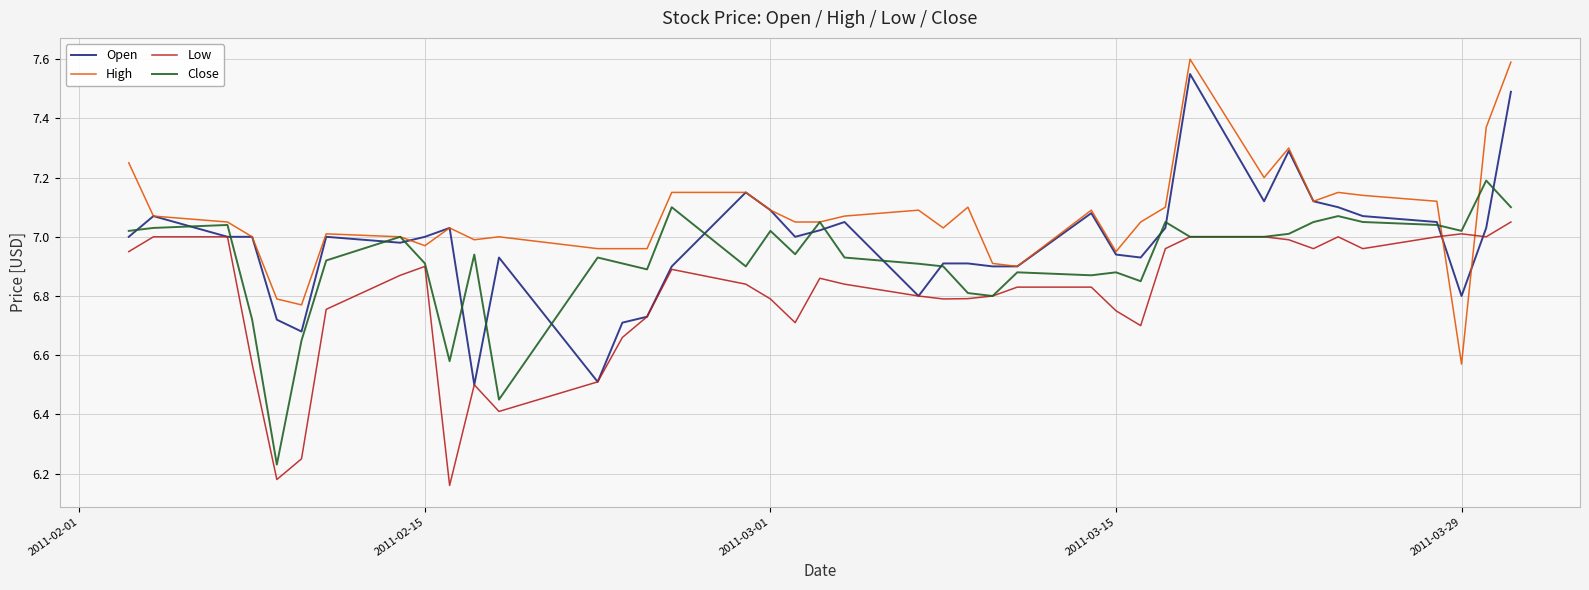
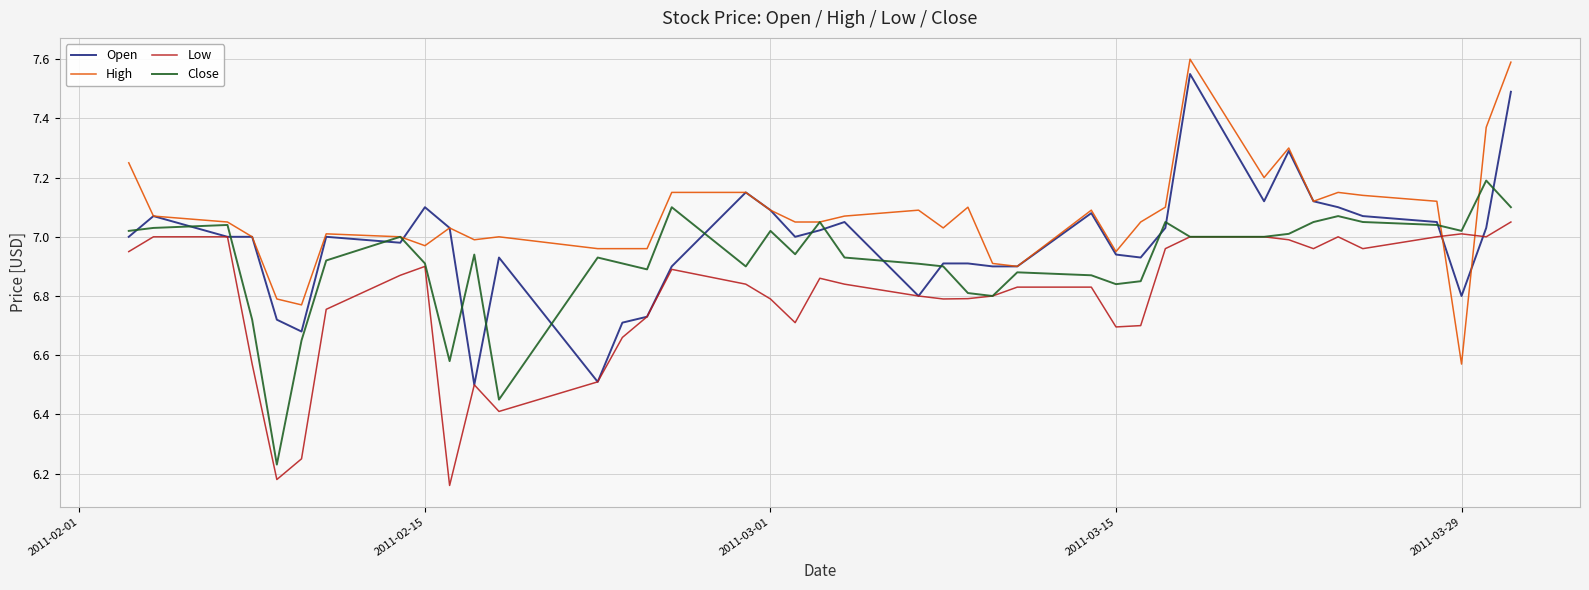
  {
    "Open": {
-     "2011-02-15": 7.0,
+     "2011-02-15": 7.1,
      "2011-03-15": 6.94,
      "2011-03-29": 6.8
    },
    "High": {
      "2011-02-15": 6.97,
      "2011-03-15": 6.95,
      "2011-03-29": 6.57
    },
    "Low": {
      "2011-02-15": 6.90,
      "2011-03-01": 6.79,
-     "2011-03-15": 6.75,
+     "2011-03-15": 6.70,
      "2011-03-29": 7.01
    },
    "Close": {
      "2011-02-15": 6.91,
      "2011-03-01": 7.02,
-     "2011-03-15": 6.88,
+     "2011-03-15": 6.84,
      "2011-03-29": 7.02
    }
  }
